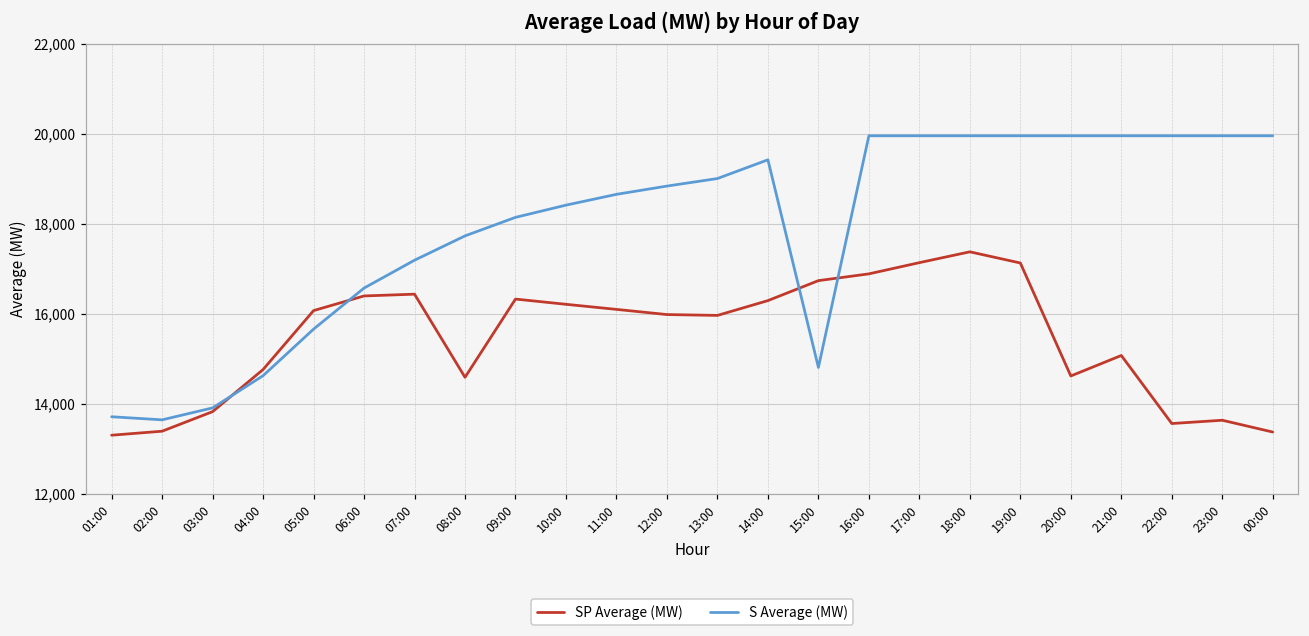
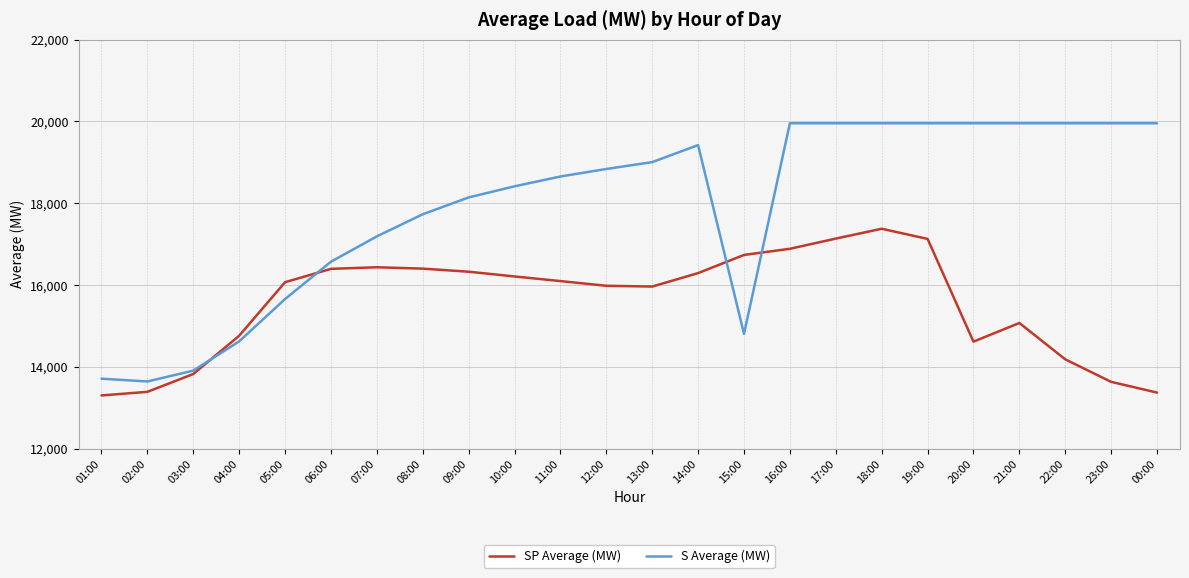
  {
    "SP Average (MW)": {
      "01:00": "13,300",
      "02:00": "13,400",
      "03:00": "13,800",
      "04:00": "14,800",
      "05:00": "16,100",
      "06:00": "16,400",
      "07:00": "16,400",
-     "08:00": "14,600",
+     "08:00": "16,400",
      "09:00": "16,300",
      "10:00": "16,200",
      "11:00": "16,100",
      "12:00": "16,000",
      "13:00": "16,000",
      "14:00": "16,300",
      "15:00": "16,700",
      "16:00": "16,900",
      "17:00": "17,100",
      "18:00": "17,400",
      "19:00": "17,100",
      "20:00": "14,600",
      "21:00": "15,100",
-     "22:00": "13,600",
+     "22:00": "14,200",
      "23:00": "13,600",
      "00:00": "13,400"
    },
    "S Average (MW)": {
      "01:00": "13,700",
      "02:00": "13,600",
      "03:00": "13,900",
      "04:00": "14,600",
      "05:00": "15,700",
      "06:00": "16,600",
      "07:00": "17,200",
      "08:00": "17,700",
      "09:00": "18,100",
      "10:00": "18,400",
      "11:00": "18,700",
      "12:00": "18,800",
      "13:00": "19,000",
      "14:00": "19,400",
      "15:00": "14,800",
      "16:00": "20,000",
      "17:00": "20,000",
      "18:00": "20,000",
      "19:00": "20,000",
      "20:00": "20,000",
      "21:00": "20,000",
      "22:00": "20,000",
      "23:00": "20,000",
      "00:00": "20,000"
    }
  }
